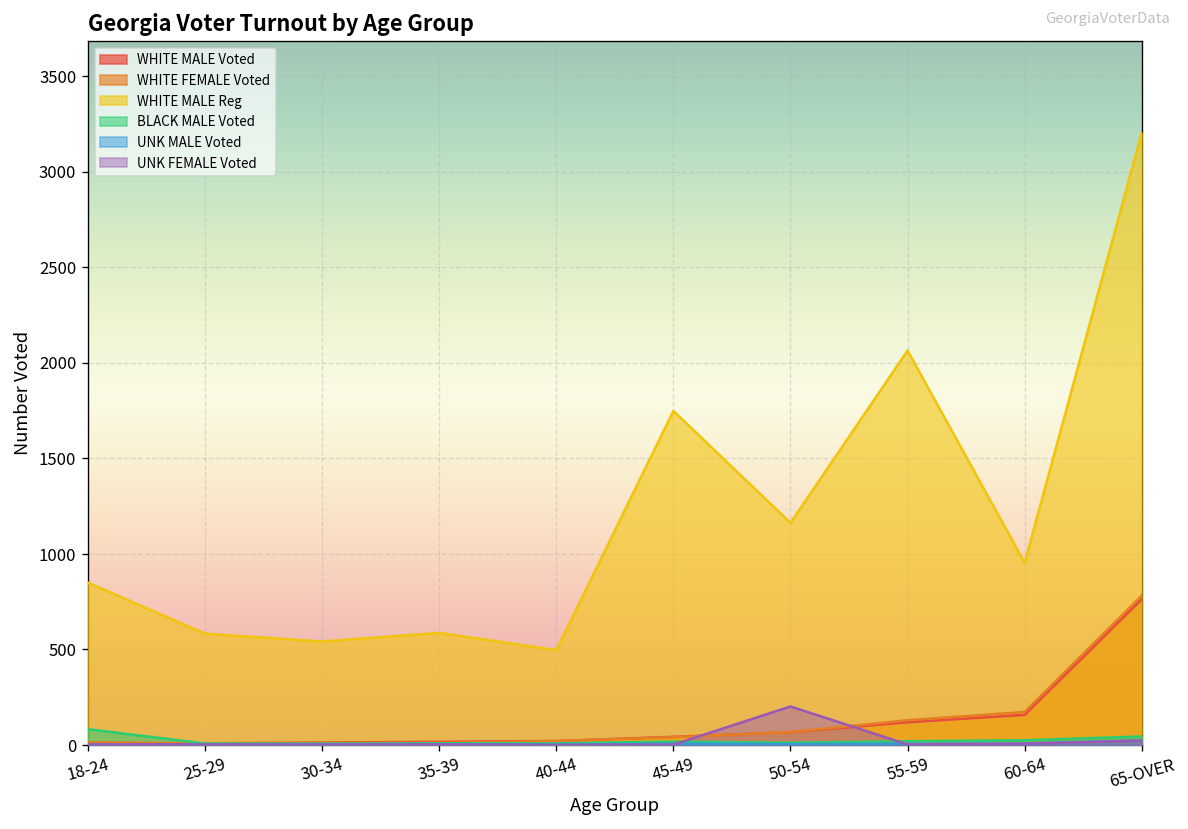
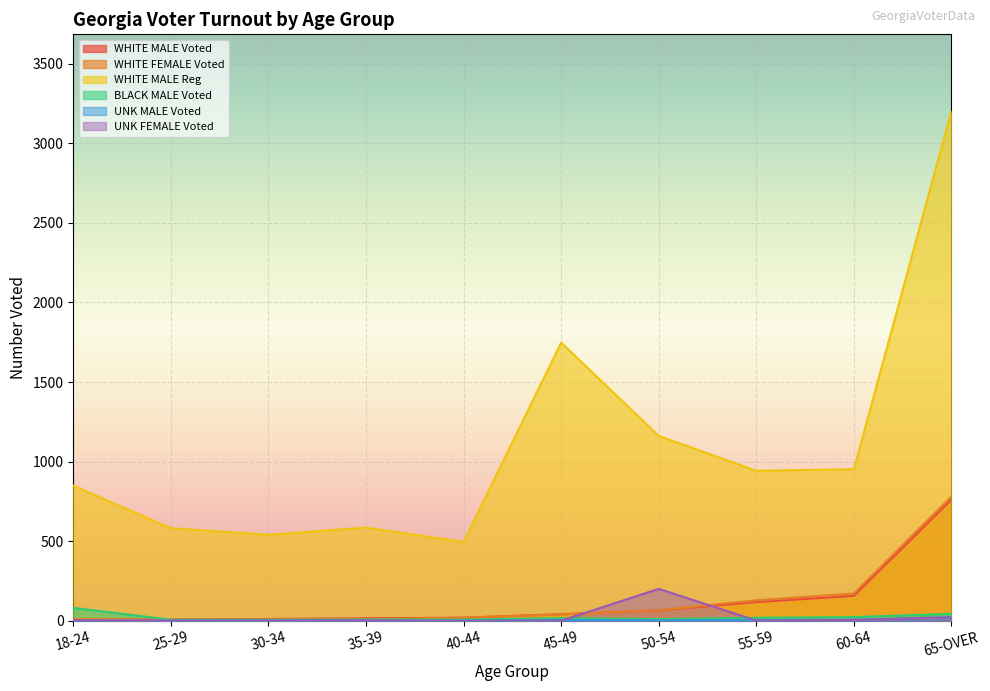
  {
    "WHITE MALE Reg": {
      "18-24": 850,
      "25-29": 580,
      "30-34": 540,
      "35-39": 590,
      "40-44": 500,
      "45-49": 1750,
      "50-54": 1160,
-     "55-59": 2060,
+     "55-59": 940,
      "60-64": 950,
      "65-OVER": 3200
    },
    "BLACK MALE Voted": {
      "18-24": 80,
      "60-64": 20,
      "65-OVER": 40
    },
    "UNK FEMALE Voted": {
      "50-54": 200
    }
  }
